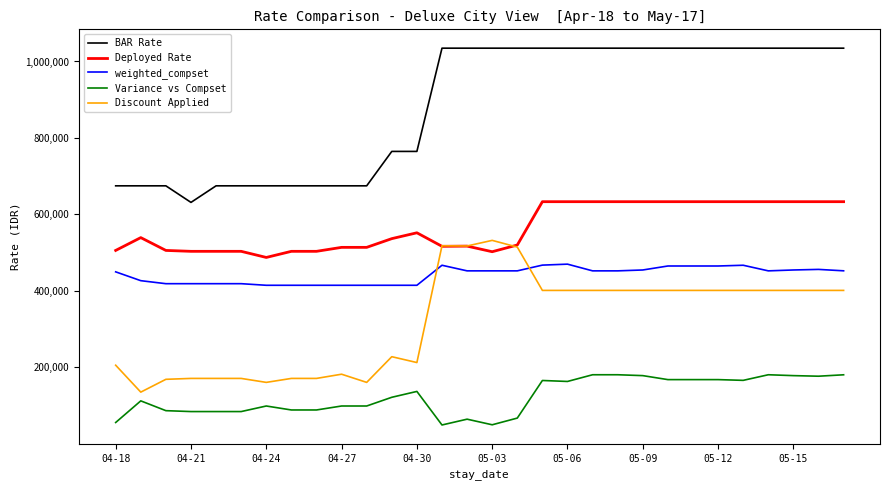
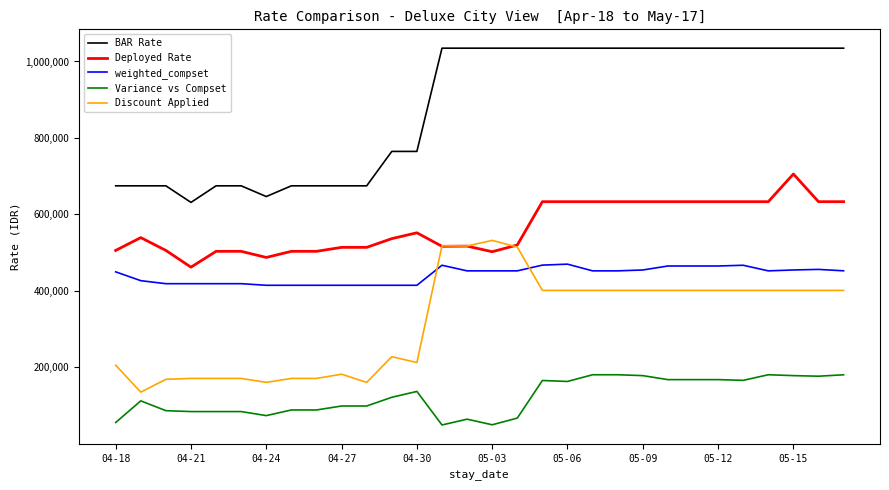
  {
    "BAR Rate": {
      "04-18": "670,000",
      "04-21": "630,000",
-     "04-24": "670,000",
+     "04-24": "650,000",
      "04-27": "670,000",
      "04-30": "760,000",
      "05-03": "1,030,000",
      "05-06": "1,030,000",
      "05-09": "1,030,000",
      "05-12": "1,030,000",
      "05-15": "1,030,000"
    },
    "Deployed Rate": {
      "04-18": "510,000",
-     "04-21": "500,000",
+     "04-21": "460,000",
      "04-24": "490,000",
      "04-27": "510,000",
      "04-30": "550,000",
      "05-03": "500,000",
      "05-06": "630,000",
      "05-09": "630,000",
      "05-12": "630,000",
-     "05-15": "630,000"
+     "05-15": "710,000"
    },
    "weighted_compset": {
      "04-18": "450,000",
      "04-21": "420,000",
      "04-24": "410,000",
      "04-27": "410,000",
      "04-30": "410,000",
      "05-03": "450,000",
      "05-06": "470,000",
      "05-09": "450,000",
      "05-12": "470,000",
      "05-15": "450,000"
    },
    "Variance vs Compset": {
      "04-18": "60,000",
      "04-21": "80,000",
-     "04-24": "100,000",
+     "04-24": "70,000",
      "04-27": "100,000",
      "04-30": "140,000",
      "05-03": "50,000",
      "05-06": "160,000",
      "05-09": "180,000",
      "05-12": "170,000",
      "05-15": "180,000"
    },
    "Discount Applied": {
      "04-18": "210,000",
      "04-21": "170,000",
      "04-24": "160,000",
      "04-27": "180,000",
      "04-30": "210,000",
      "05-03": "530,000",
      "05-06": "400,000",
      "05-09": "400,000",
      "05-12": "400,000",
      "05-15": "400,000"
    }
  }
